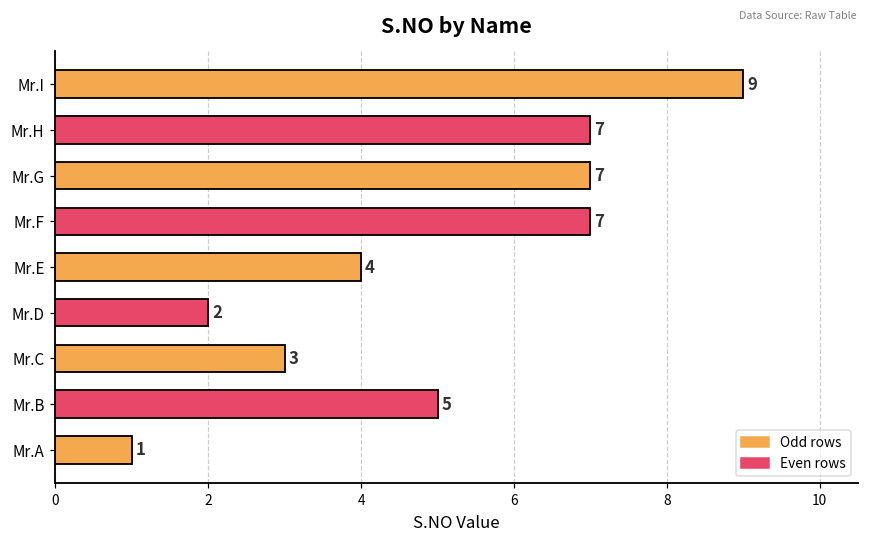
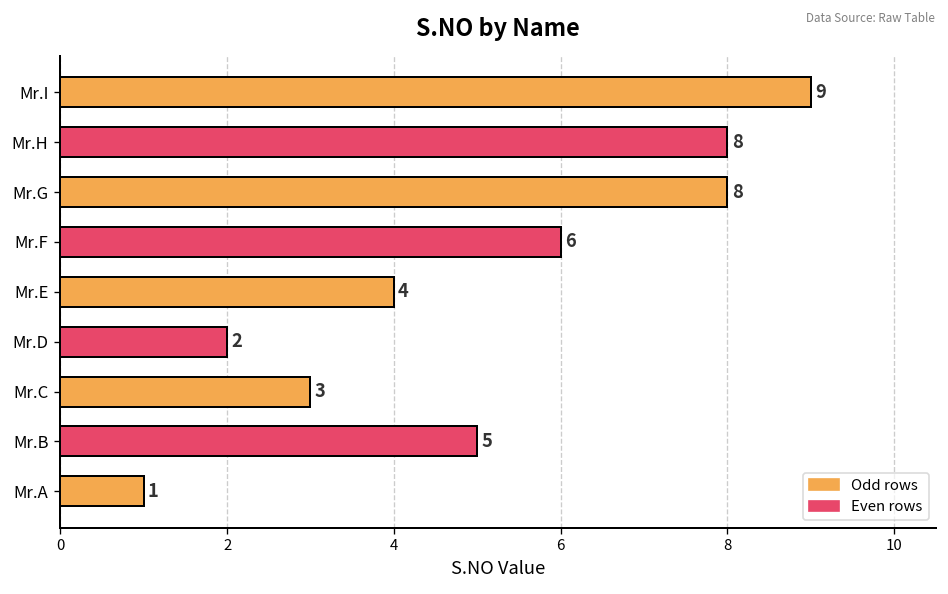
  {
    "Mr.I": 9,
-   "Mr.H": 7,
-   "Mr.G": 7,
-   "Mr.F": 7,
+   "Mr.H": 8,
+   "Mr.G": 8,
+   "Mr.F": 6,
    "Mr.E": 4,
    "Mr.D": 2,
    "Mr.C": 3,
    "Mr.B": 5,
    "Mr.A": 1
  }
